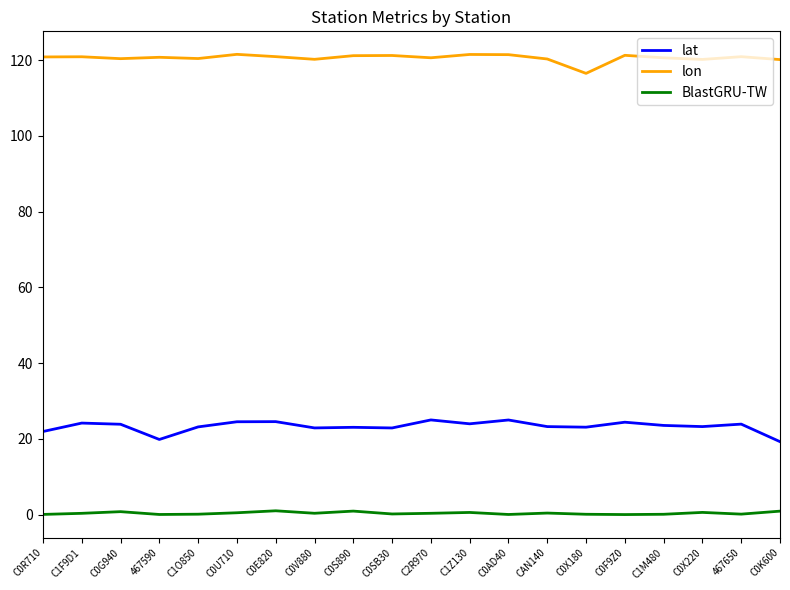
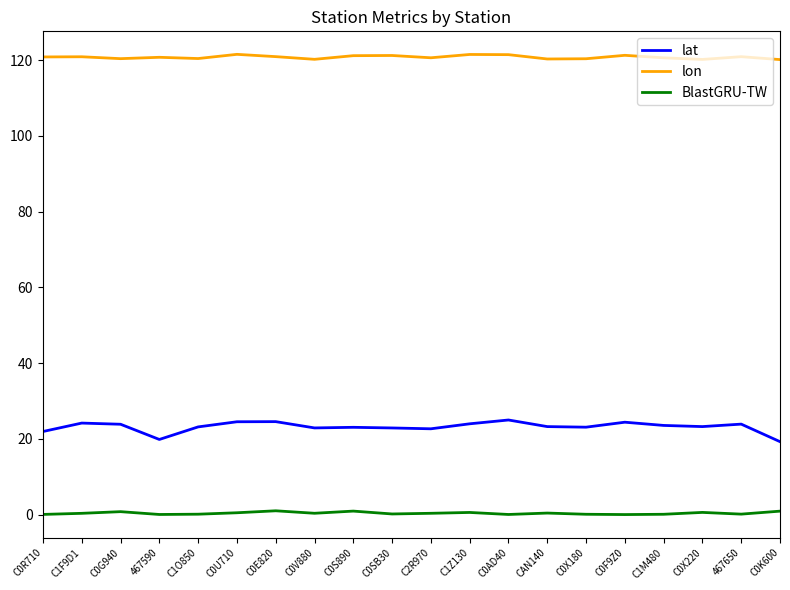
  {
    "lat": {
      "C0R710": 22,
      "C1F9D1": 24,
      "C0G940": 24,
      "467590": 20,
      "C1O850": 23,
      "C0U710": 25,
      "C0E820": 25,
      "C0V880": 23,
      "C0S890": 23,
      "C0SB30": 23,
-     "C2R970": 25,
+     "C2R970": 23,
      "C1Z130": 24,
      "C0AD40": 25,
      "CAN140": 23,
      "C0X180": 23,
      "C0F9Z0": 24,
      "C1M480": 24,
      "C0X220": 23,
      "467650": 24,
      "C0K600": 19
    },
    "lon": {
      "C0R710": 121,
      "C1F9D1": 121,
      "C0G940": 120,
      "467590": 121,
      "C1O850": 120,
      "C0U710": 122,
      "C0E820": 121,
      "C0V880": 120,
      "C0S890": 121,
      "C0SB30": 121,
      "C2R970": 121,
      "C1Z130": 121,
      "C0AD40": 121,
      "CAN140": 120,
-     "C0X180": 116,
+     "C0X180": 120,
      "C0F9Z0": 121,
      "C0K600": 120
    },
    "BlastGRU-TW": {
      "C0R710": 0,
      "C1F9D1": 0,
      "C0G940": 1,
      "467590": 0,
      "C1O850": 0,
      "C0U710": 0,
      "C0E820": 1,
      "C0V880": 0,
      "C0S890": 1,
      "C0SB30": 0,
      "C2R970": 0,
      "C1Z130": 1,
      "C0AD40": 0,
      "CAN140": 0,
      "C0X180": 0,
      "C0F9Z0": 0,
      "C1M480": 0,
      "C0X220": 1,
      "467650": 0,
      "C0K600": 1
    }
  }
